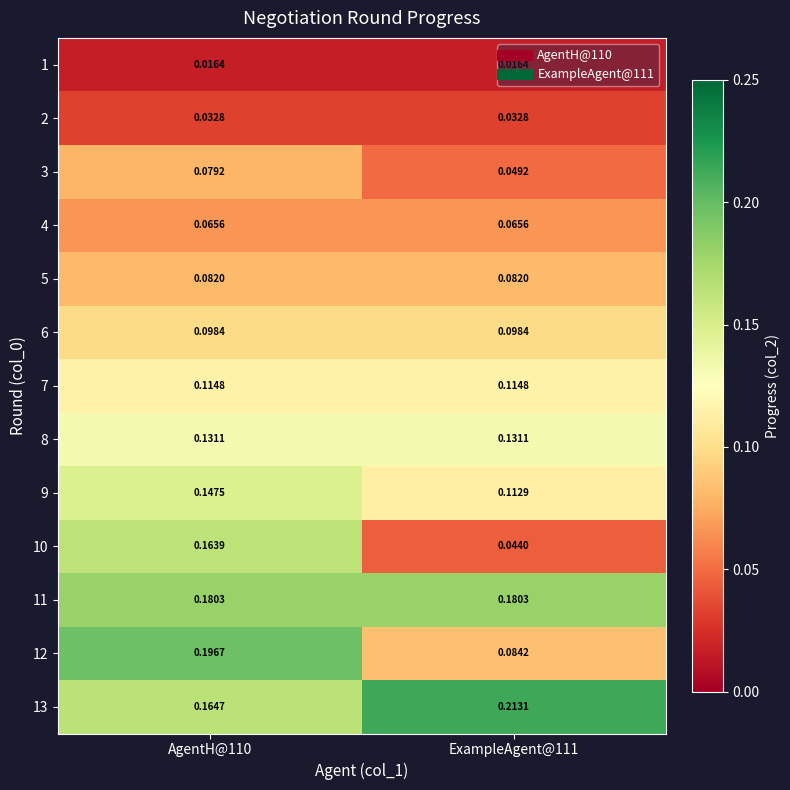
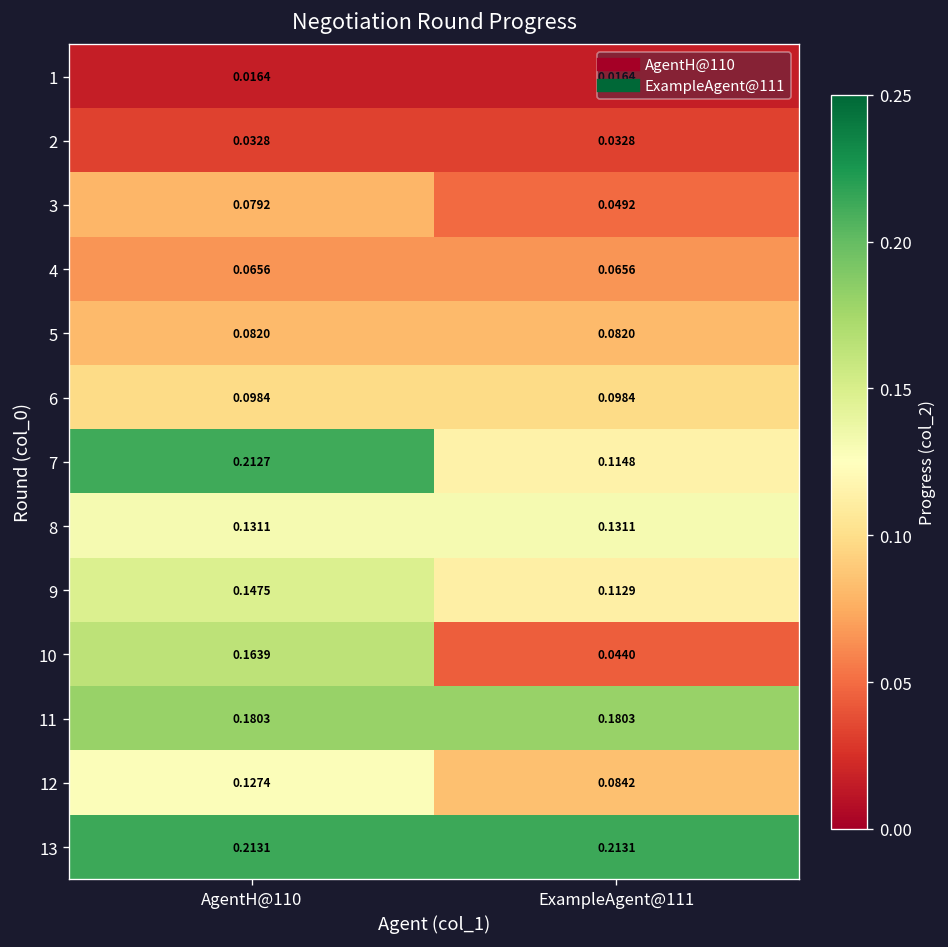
  {
    "1": {
      "AgentH@110": 0.0164
    },
    "2": {
      "AgentH@110": 0.0328,
      "ExampleAgent@111": 0.0328
    },
    "3": {
      "AgentH@110": 0.0792,
      "ExampleAgent@111": 0.0492
    },
    "4": {
      "AgentH@110": 0.0656,
      "ExampleAgent@111": 0.0656
    },
    "5": {
      "AgentH@110": 0.0820,
      "ExampleAgent@111": 0.0820
    },
    "6": {
      "AgentH@110": 0.0984,
      "ExampleAgent@111": 0.0984
    },
    "7": {
-     "AgentH@110": 0.1148,
+     "AgentH@110": 0.2127,
      "ExampleAgent@111": 0.1148
    },
    "8": {
      "AgentH@110": 0.1311,
      "ExampleAgent@111": 0.1311
    },
    "9": {
      "AgentH@110": 0.1475,
      "ExampleAgent@111": 0.1129
    },
    "10": {
      "AgentH@110": 0.1639,
      "ExampleAgent@111": 0.0440
    },
    "11": {
      "AgentH@110": 0.1803,
      "ExampleAgent@111": 0.1803
    },
    "12": {
-     "AgentH@110": 0.1967,
+     "AgentH@110": 0.1274,
      "ExampleAgent@111": 0.0842
    },
    "13": {
-     "AgentH@110": 0.1647,
+     "AgentH@110": 0.2131,
      "ExampleAgent@111": 0.2131
    }
  }
